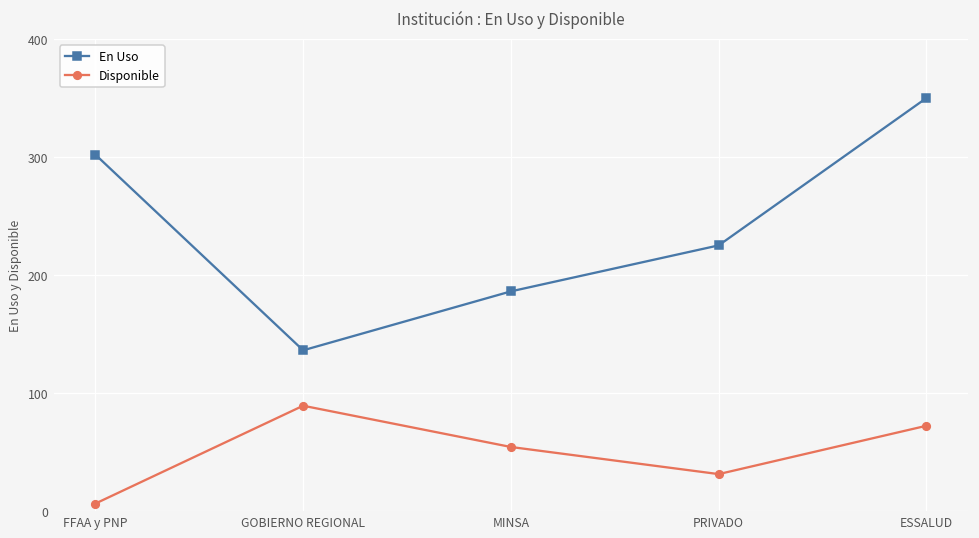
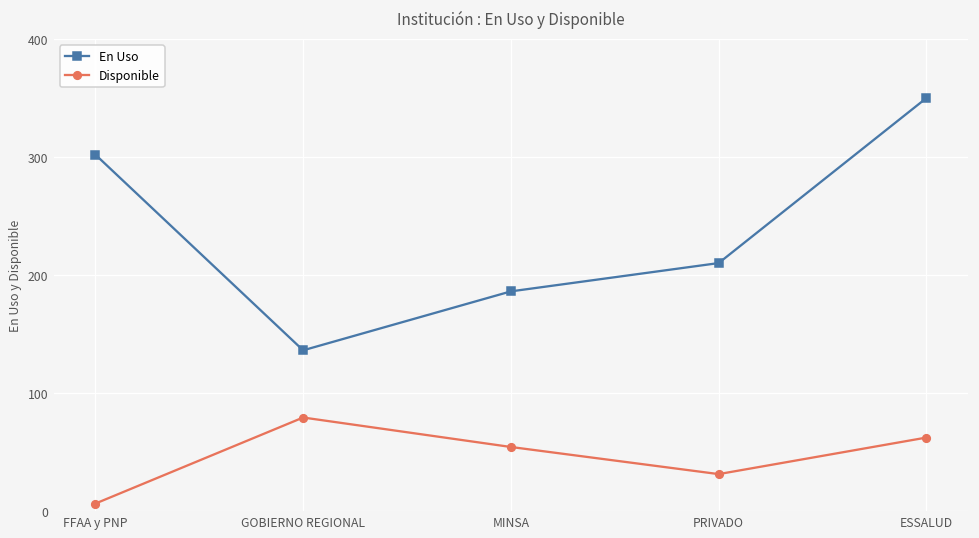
  {
    "En Uso": {
      "FFAA y PNP": 302,
      "GOBIERNO REGIONAL": 136,
      "MINSA": 186,
-     "PRIVADO": 225,
+     "PRIVADO": 210,
      "ESSALUD": 350
    },
    "Disponible": {
      "FFAA y PNP": 6,
-     "GOBIERNO REGIONAL": 89,
+     "GOBIERNO REGIONAL": 79,
      "MINSA": 54,
      "PRIVADO": 31,
-     "ESSALUD": 72
+     "ESSALUD": 62
    }
  }
